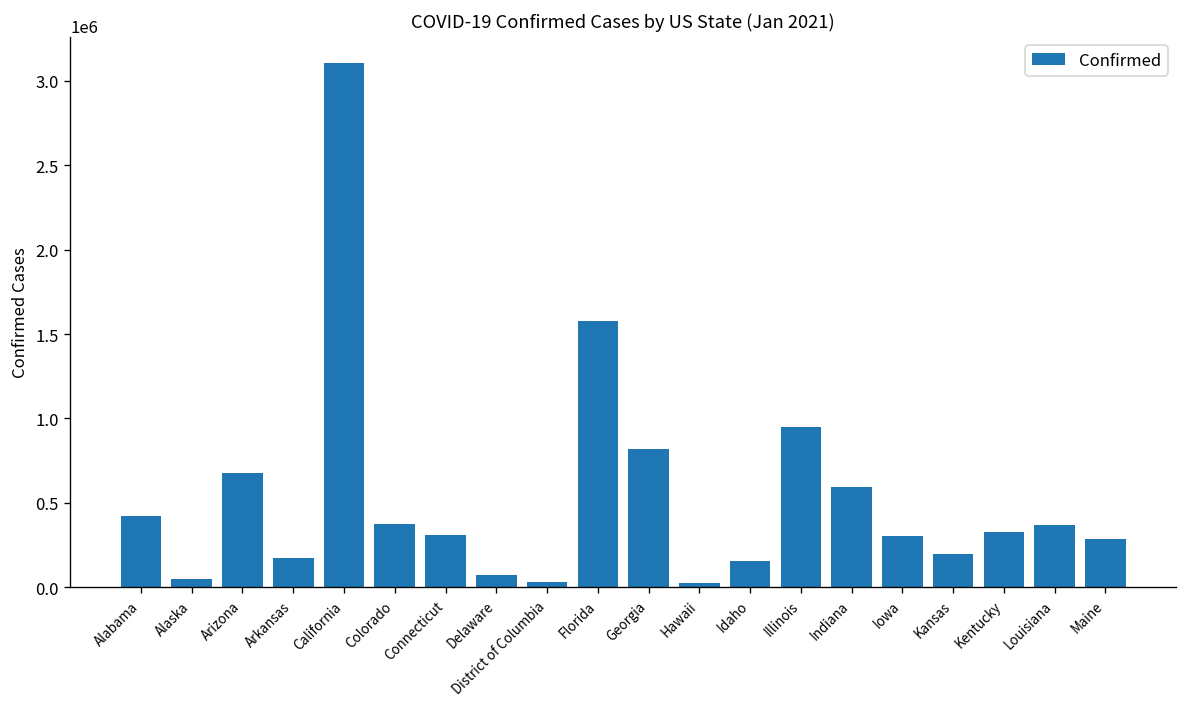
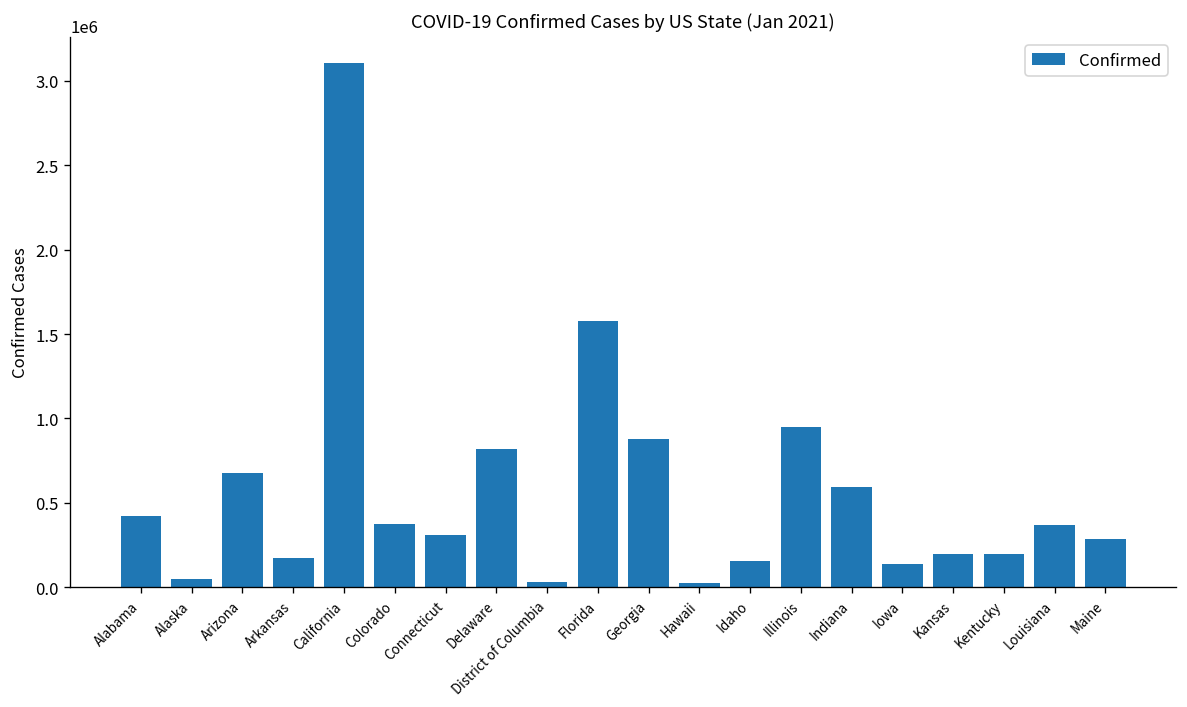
  {
    "Alabama": 420000,
    "Alaska": 50000,
    "Arizona": 680000,
    "Arkansas": 170000,
    "California": 3100000,
    "Colorado": 380000,
    "Connecticut": 310000,
-   "Delaware": 70000,
+   "Delaware": 820000,
    "District of Columbia": 30000,
    "Florida": 1580000,
-   "Georgia": 820000,
+   "Georgia": 880000,
    "Hawaii": 30000,
    "Idaho": 160000,
    "Illinois": 950000,
    "Indiana": 590000,
-   "Iowa": 310000,
+   "Iowa": 140000,
    "Kansas": 200000,
-   "Kentucky": 330000,
+   "Kentucky": 200000,
    "Louisiana": 370000,
    "Maine": 290000
  }
